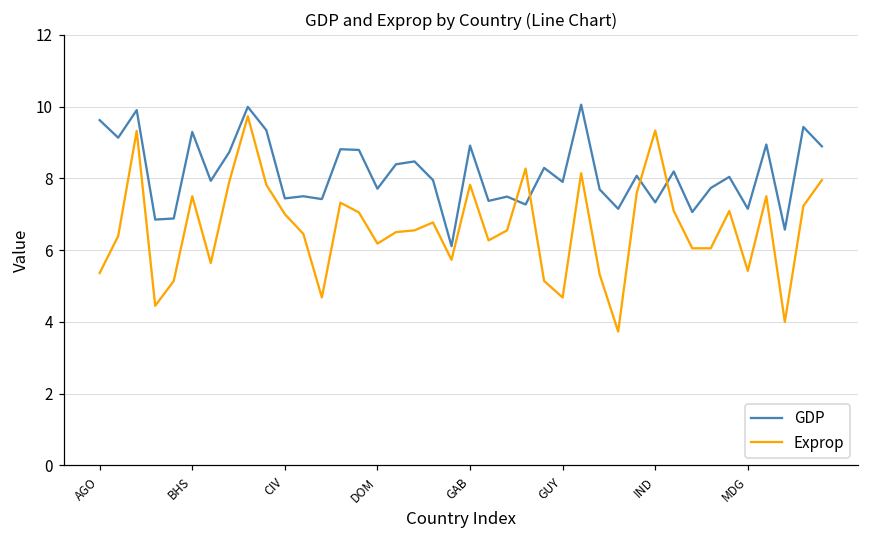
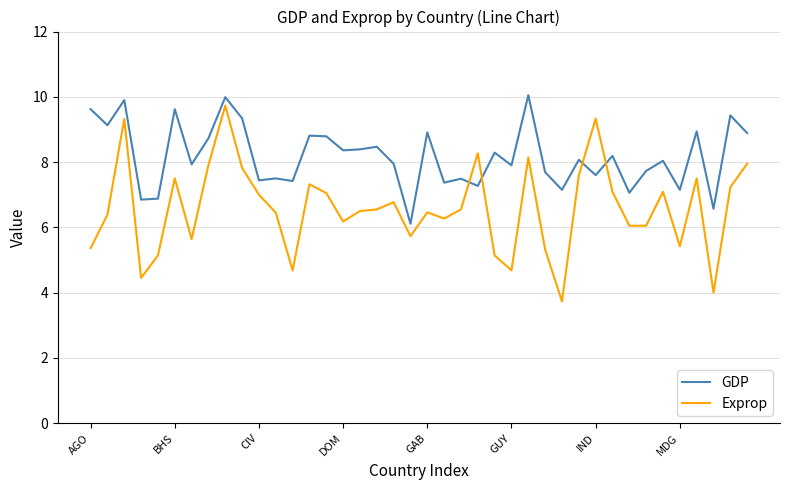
  {
    "GDP": {
      "AGO": 9.6,
-     "BHS": 9.3,
+     "BHS": 9.6,
      "CIV": 7.4,
-     "DOM": 7.7,
+     "DOM": 8.4,
      "GAB": 8.9,
      "GUY": 7.9,
-     "IND": 7.3,
+     "IND": 7.6,
      "MDG": 7.2
    },
    "Exprop": {
      "AGO": 5.4,
      "BHS": 7.5,
      "CIV": 7.0,
      "DOM": 6.2,
-     "GAB": 7.8,
+     "GAB": 6.5,
      "GUY": 4.7,
      "IND": 9.3,
      "MDG": 5.4
    }
  }
